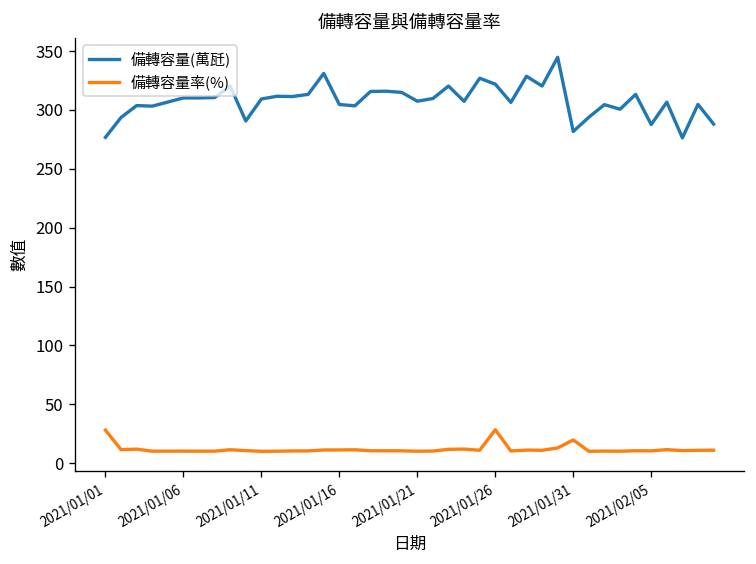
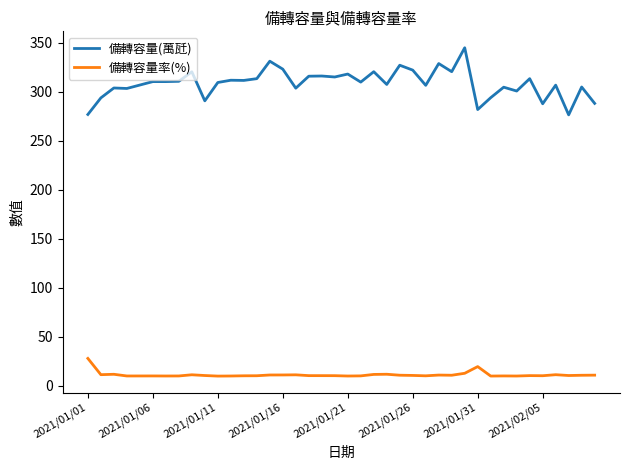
  {
    "備轉容量(萬瓩)": {
      "2021/01/01": 280,
      "2021/01/06": 310,
      "2021/01/11": 310,
-     "2021/01/16": 300,
-     "2021/01/21": 310,
+     "2021/01/16": 320,
+     "2021/01/21": 320,
      "2021/01/26": 320,
      "2021/01/31": 280,
      "2021/02/05": 290
    },
    "備轉容量率(%)": {
      "2021/01/01": 30,
      "2021/01/06": 10,
      "2021/01/11": 10,
      "2021/01/16": 10,
      "2021/01/21": 10,
-     "2021/01/26": 30,
+     "2021/01/26": 10,
      "2021/01/31": 20,
      "2021/02/05": 10
    }
  }
